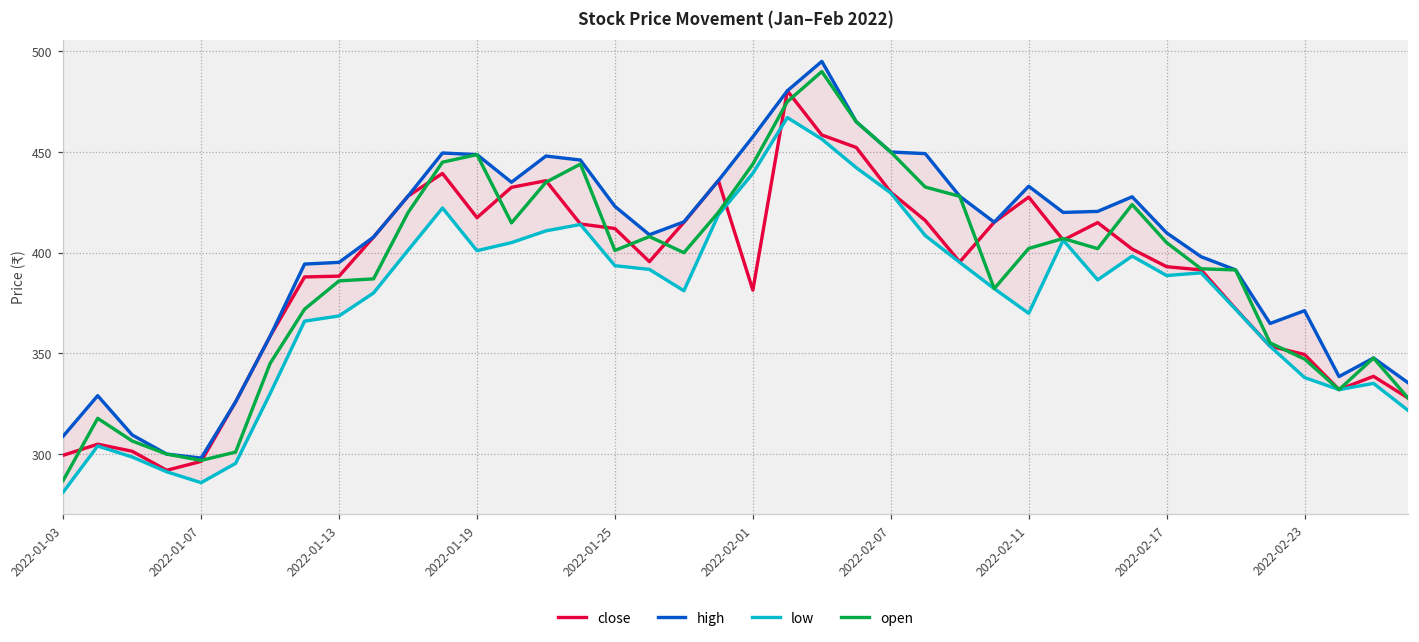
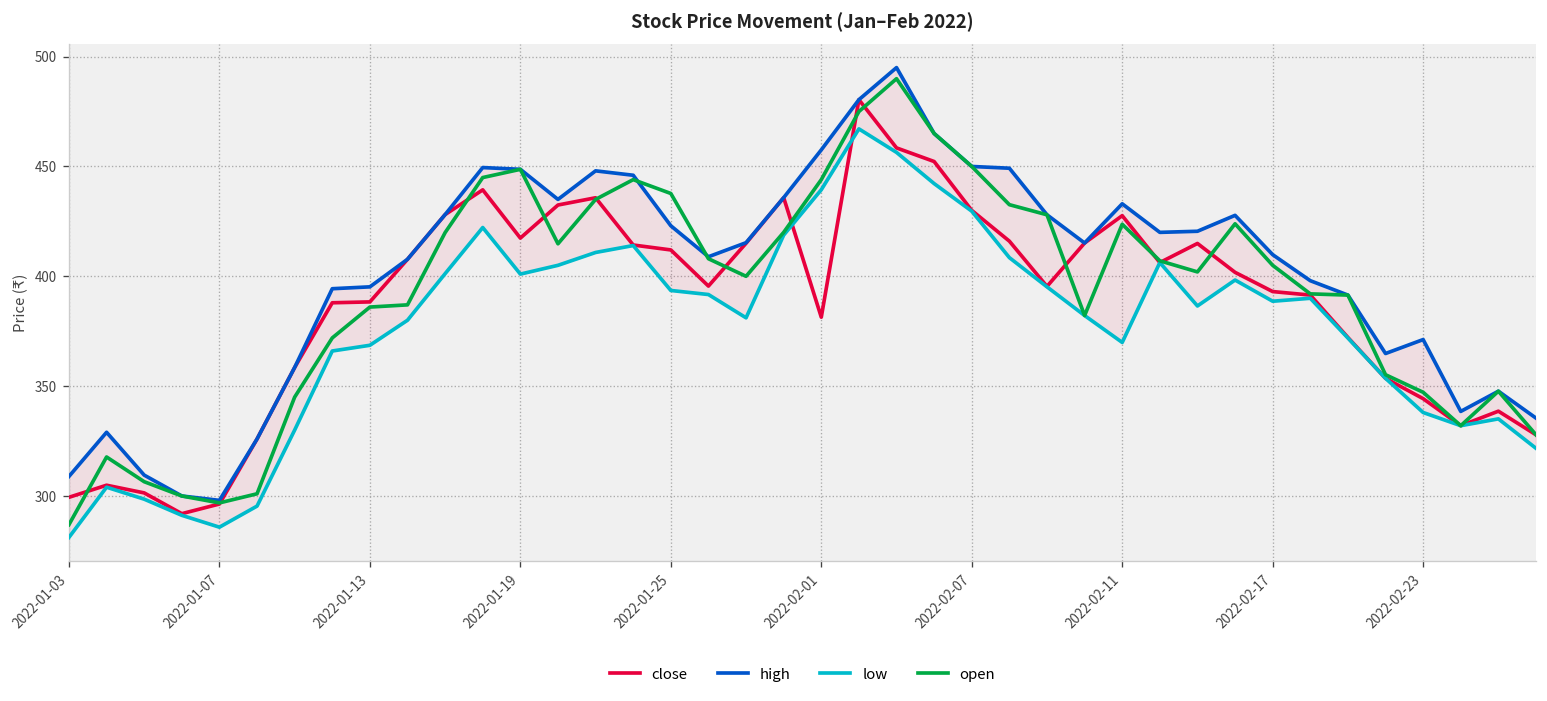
  {
    "close": {
      "2022-01-03": 299,
      "2022-01-13": 388,
      "2022-01-19": 417,
      "2022-01-25": 412,
      "2022-02-01": 381,
      "2022-02-11": 428,
      "2022-02-17": 393,
-     "2022-02-23": 349
+     "2022-02-23": 344
    },
    "high": {
      "2022-01-03": 309,
      "2022-01-13": 395,
      "2022-01-25": 423,
      "2022-02-01": 458,
      "2022-02-11": 433,
      "2022-02-17": 410,
      "2022-02-23": 371
    },
    "low": {
      "2022-01-03": 281,
      "2022-01-07": 286,
      "2022-01-13": 369,
      "2022-01-19": 401,
      "2022-01-25": 394,
      "2022-02-01": 439,
      "2022-02-11": 370,
      "2022-02-17": 389,
      "2022-02-23": 338
    },
    "open": {
      "2022-01-03": 287,
      "2022-01-13": 386,
-     "2022-01-25": 401,
+     "2022-01-25": 438,
      "2022-02-01": 444,
-     "2022-02-11": 402,
+     "2022-02-11": 424,
      "2022-02-17": 405,
      "2022-02-23": 347
    }
  }
